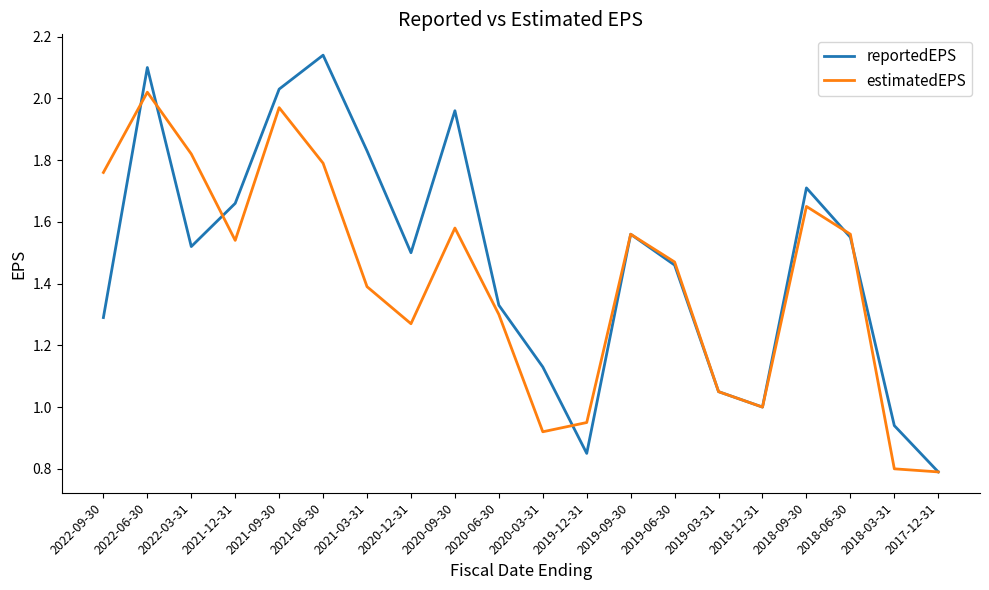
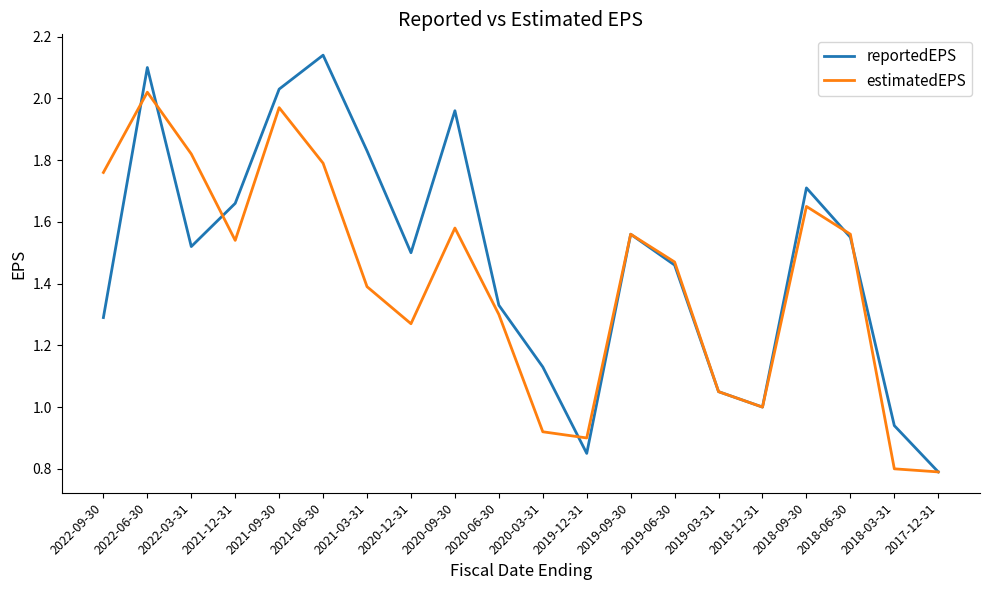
  {
    "reportedEPS": {
      "2022-09-30": 1.29,
      "2022-06-30": 2.10,
      "2022-03-31": 1.52,
      "2021-12-31": 1.66,
      "2021-09-30": 2.03,
      "2021-06-30": 2.14,
      "2021-03-31": 1.83,
      "2020-12-31": 1.50,
      "2020-09-30": 1.96,
      "2020-06-30": 1.33,
      "2020-03-31": 1.13,
      "2019-12-31": 0.85,
      "2019-06-30": 1.46,
      "2018-09-30": 1.71,
      "2018-06-30": 1.55,
      "2018-03-31": 0.94
    },
    "estimatedEPS": {
      "2022-09-30": 1.76,
      "2022-06-30": 2.02,
      "2022-03-31": 1.82,
      "2021-12-31": 1.54,
      "2021-09-30": 1.97,
      "2021-06-30": 1.79,
      "2021-03-31": 1.39,
      "2020-12-31": 1.27,
      "2020-09-30": 1.58,
      "2020-06-30": 1.30,
      "2020-03-31": 0.92,
-     "2019-12-31": 0.95,
+     "2019-12-31": 0.90,
      "2019-06-30": 1.47,
      "2018-09-30": 1.65,
      "2018-06-30": 1.56,
      "2018-03-31": 0.80
    }
  }
